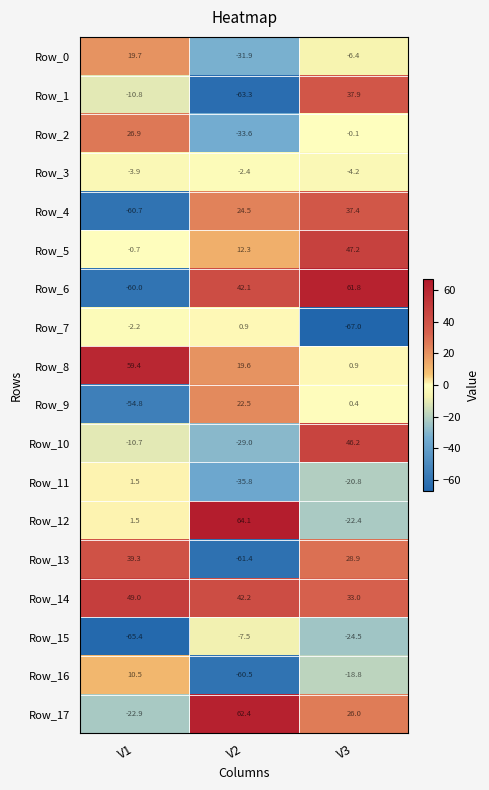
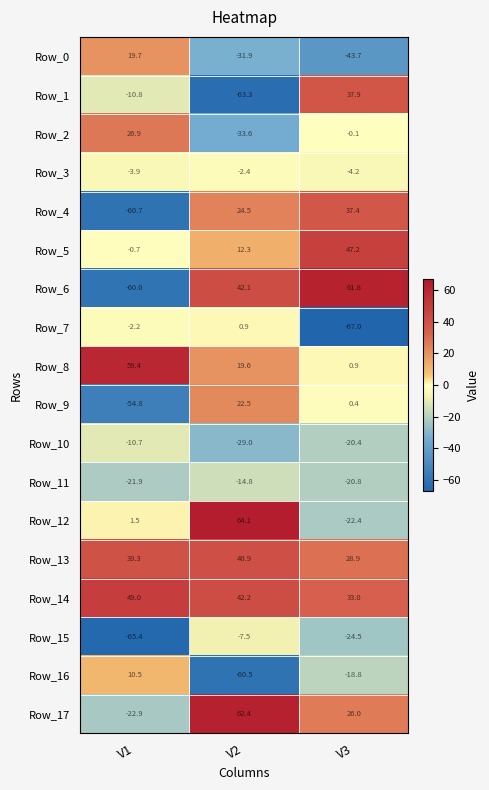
  {
    "Row_0": {
      "V1": 19.7,
      "V2": -31.9,
-     "V3": -6.4
+     "V3": -43.7
    },
    "Row_1": {
      "V1": -10.8,
      "V2": -63.3,
      "V3": 37.9
    },
    "Row_2": {
      "V1": 26.9,
      "V2": -33.6,
      "V3": -0.1
    },
    "Row_3": {
      "V1": -3.9,
      "V2": -2.4,
      "V3": -4.2
    },
    "Row_4": {
      "V1": -60.7,
      "V2": 24.5,
      "V3": 37.4
    },
    "Row_5": {
      "V1": -0.7,
      "V2": 12.3,
      "V3": 47.2
    },
    "Row_6": {
      "V1": -60.0,
      "V2": 42.1,
      "V3": 61.8
    },
    "Row_7": {
      "V1": -2.2,
      "V2": 0.9,
      "V3": -67.0
    },
    "Row_8": {
      "V1": 59.4,
      "V2": 19.6,
      "V3": 0.9
    },
    "Row_9": {
      "V1": -54.8,
      "V2": 22.5,
      "V3": 0.4
    },
    "Row_10": {
      "V1": -10.7,
      "V2": -29.0,
-     "V3": 46.2
+     "V3": -20.4
    },
    "Row_11": {
-     "V1": 1.5,
-     "V2": -35.8,
+     "V1": -21.9,
+     "V2": -14.8,
      "V3": -20.8
    },
    "Row_12": {
      "V1": 1.5,
      "V2": 64.1,
      "V3": -22.4
    },
    "Row_13": {
      "V1": 39.3,
-     "V2": -61.4,
+     "V2": 40.9,
      "V3": 28.9
    },
    "Row_14": {
      "V1": 49.0,
      "V2": 42.2,
      "V3": 33.0
    },
    "Row_15": {
      "V1": -65.4,
      "V2": -7.5,
      "V3": -24.5
    },
    "Row_16": {
      "V1": 10.5,
      "V2": -60.5,
      "V3": -18.8
    },
    "Row_17": {
      "V1": -22.9,
      "V2": 62.4,
      "V3": 26.0
    }
  }
